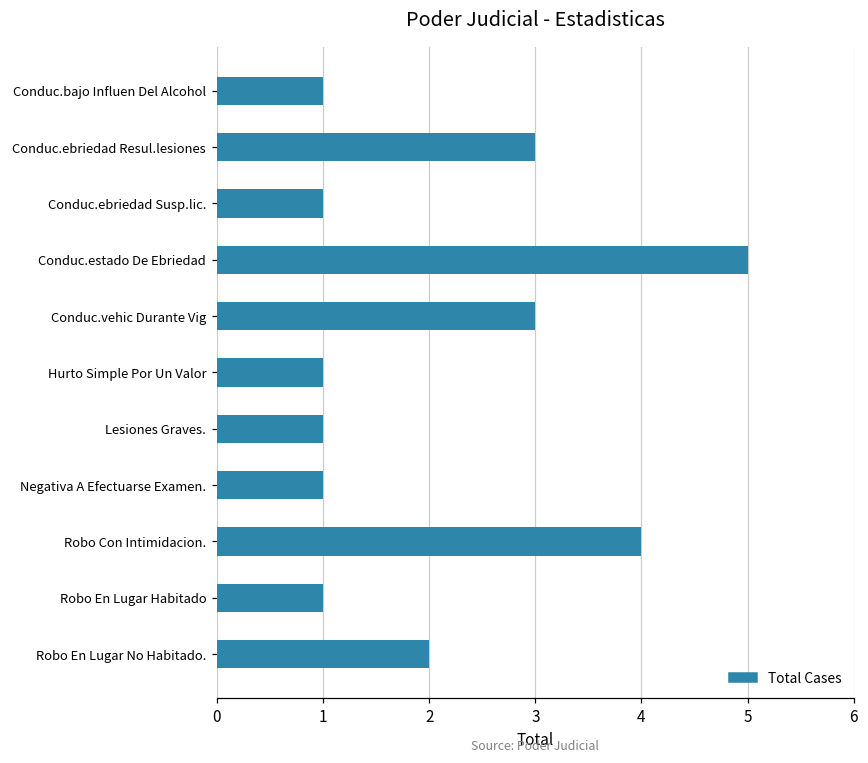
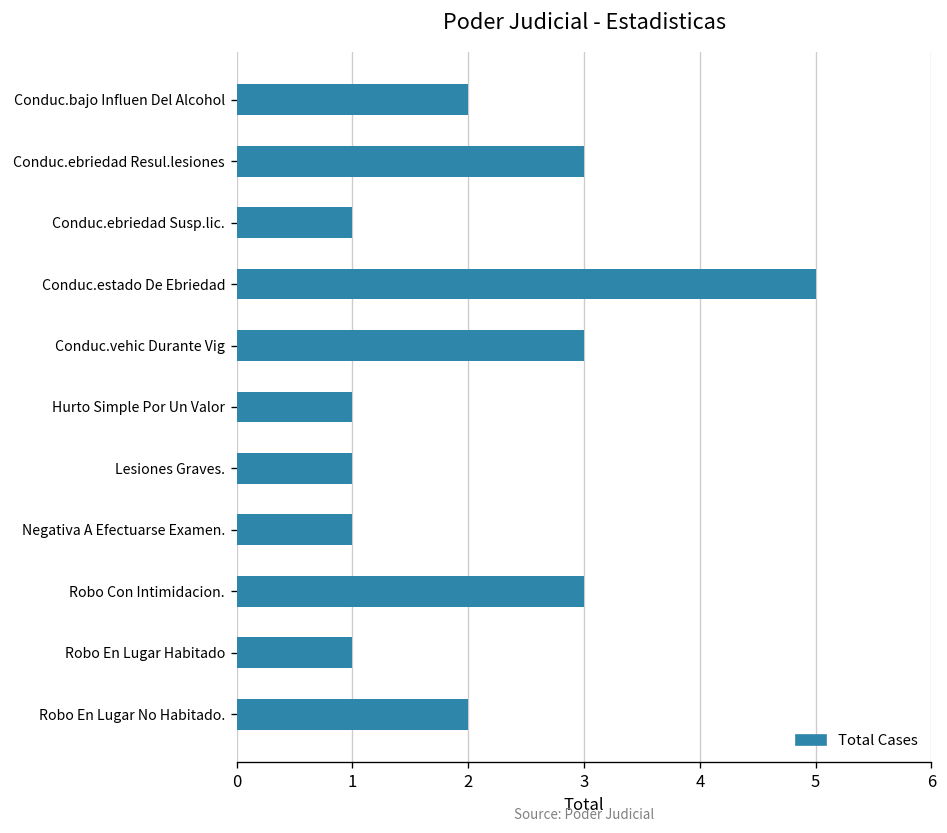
  {
-   "Conduc.bajo Influen Del Alcohol": 1,
+   "Conduc.bajo Influen Del Alcohol": 2,
    "Conduc.ebriedad Resul.lesiones": 3,
    "Conduc.ebriedad Susp.lic.": 1,
    "Conduc.estado De Ebriedad": 5,
    "Conduc.vehic Durante Vig": 3,
    "Hurto Simple Por Un Valor": 1,
    "Lesiones Graves.": 1,
    "Negativa A Efectuarse Examen.": 1,
-   "Robo Con Intimidacion.": 4,
+   "Robo Con Intimidacion.": 3,
    "Robo En Lugar Habitado": 1,
    "Robo En Lugar No Habitado.": 2
  }
